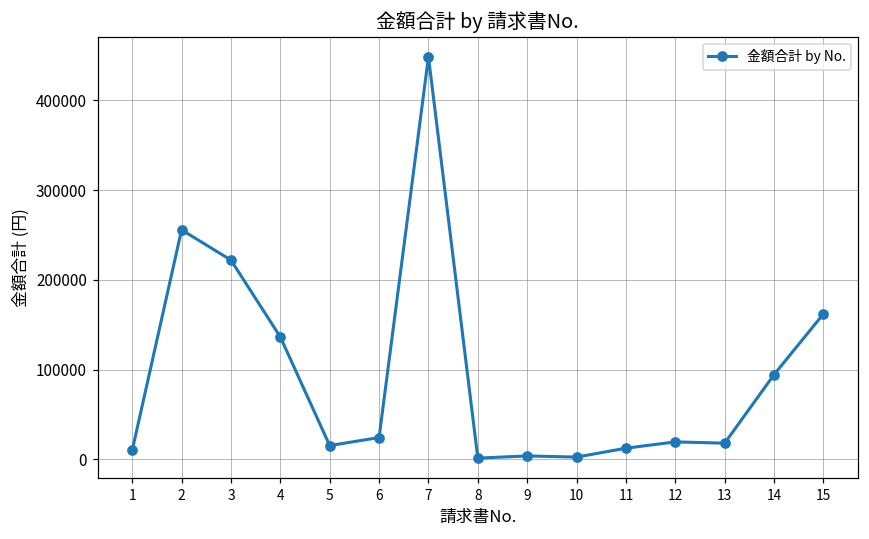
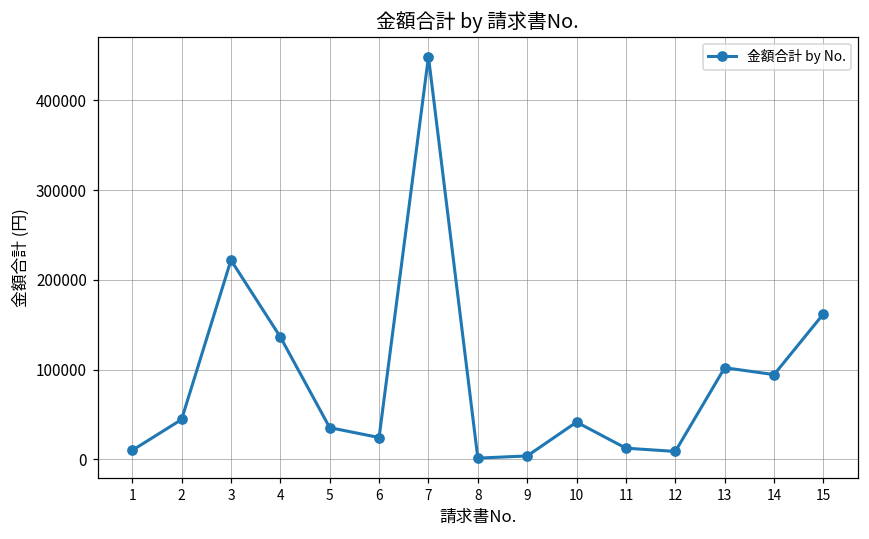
  {
    "1": 10000,
-   "2": 260000,
+   "2": 40000,
    "3": 220000,
    "4": 140000,
-   "5": 20000,
+   "5": 40000,
    "6": 20000,
    "7": 450000,
    "8": 0,
    "9": 0,
-   "10": 0,
+   "10": 40000,
    "11": 10000,
-   "12": 20000,
-   "13": 20000,
+   "12": 10000,
+   "13": 100000,
    "14": 90000,
    "15": 160000
  }
